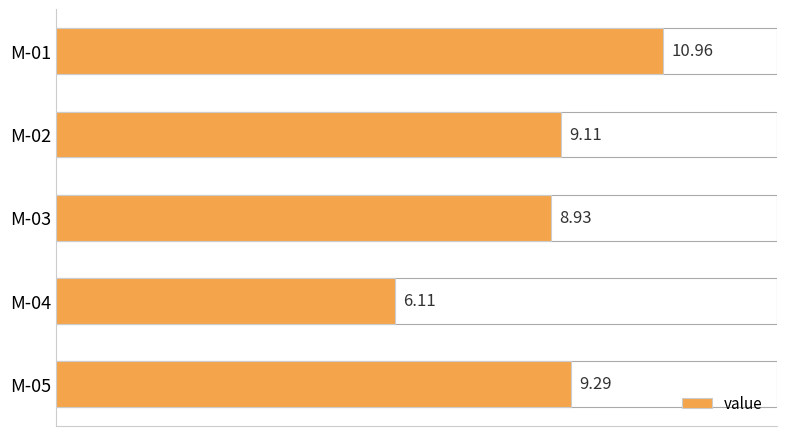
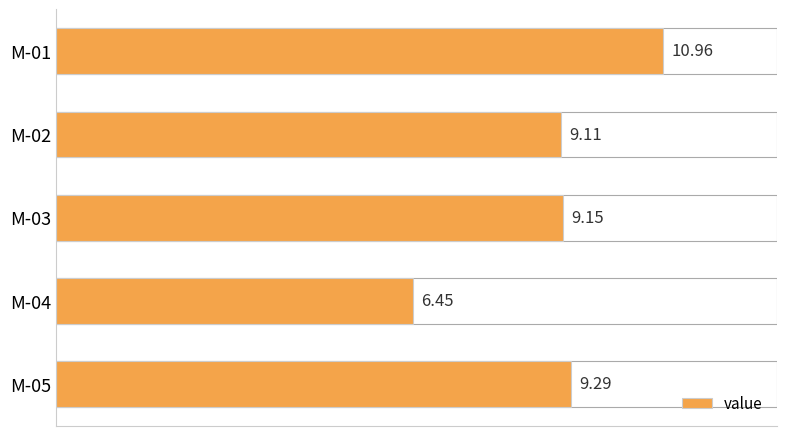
  {
    "M-01": 10.96,
    "M-02": 9.11,
-   "M-03": 8.93,
-   "M-04": 6.11,
+   "M-03": 9.15,
+   "M-04": 6.45,
    "M-05": 9.29
  }
